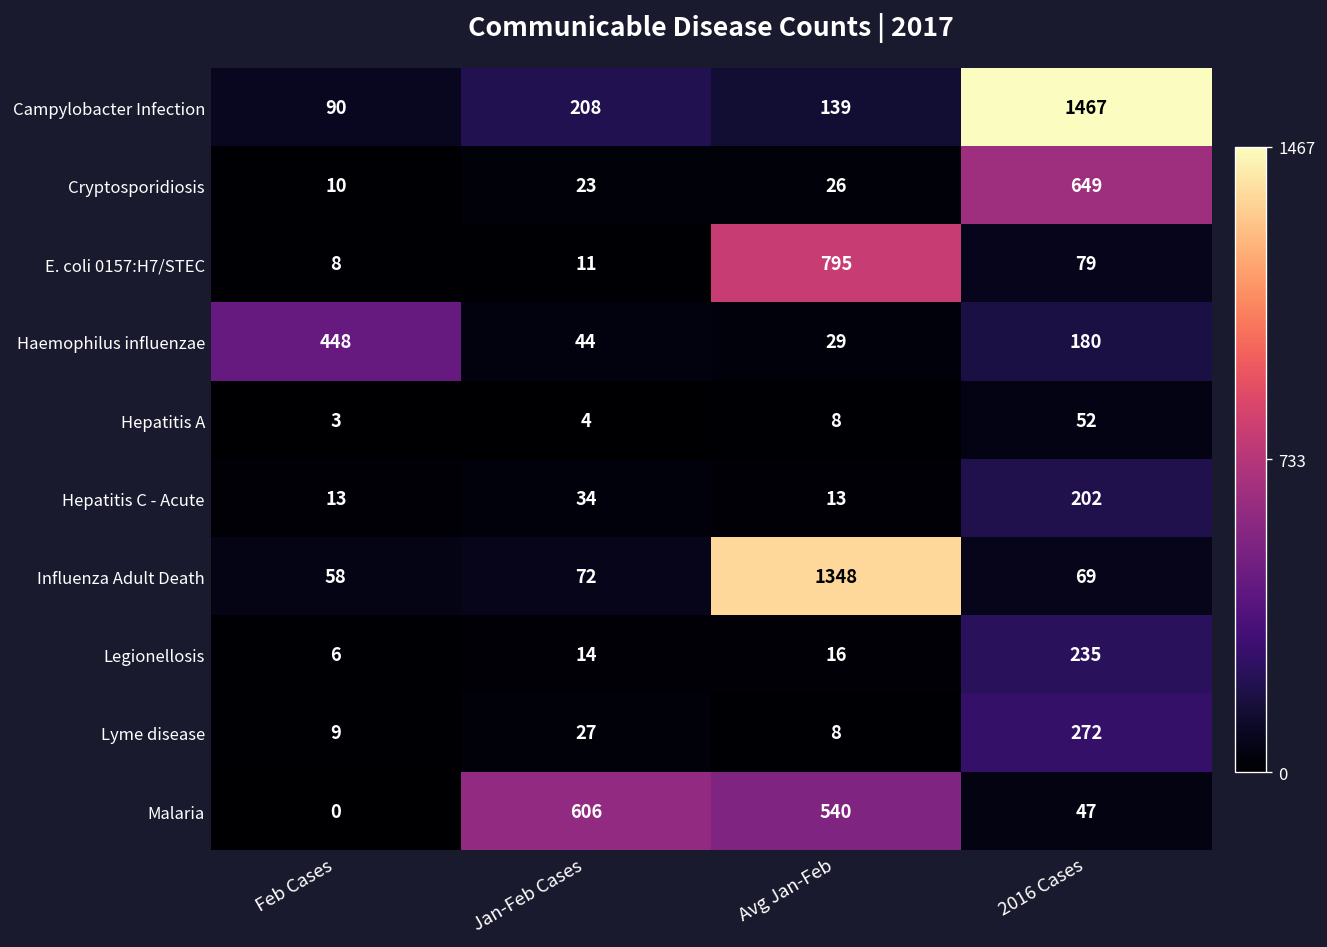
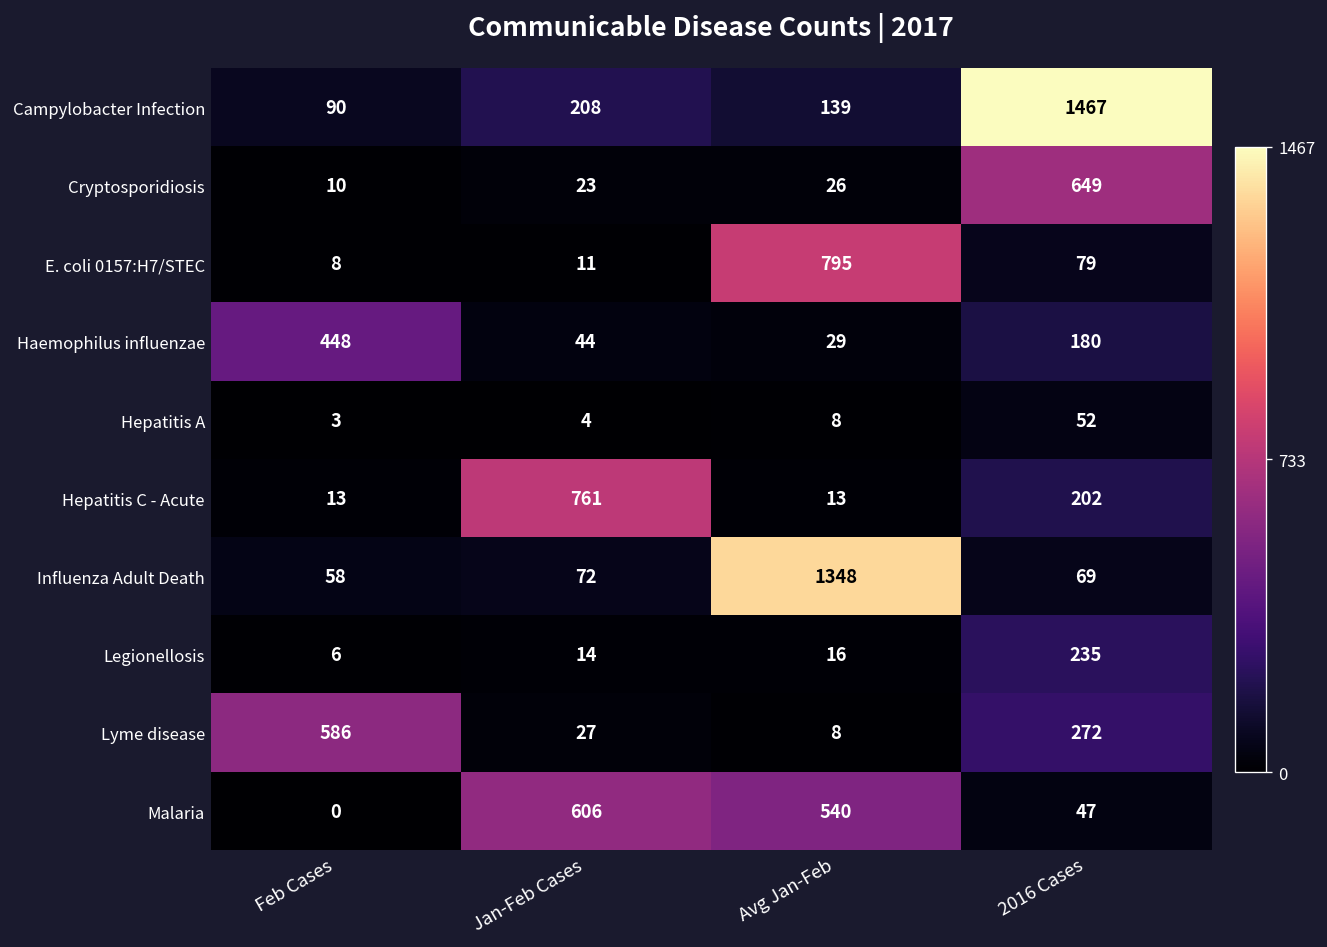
  {
    "Campylobacter Infection": {
      "Feb Cases": 90,
      "Jan-Feb Cases": 208,
      "Avg Jan-Feb": 139,
      "2016 Cases": 1467
    },
    "Cryptosporidiosis": {
      "Feb Cases": 10,
      "Jan-Feb Cases": 23,
      "Avg Jan-Feb": 26,
      "2016 Cases": 649
    },
    "E. coli 0157:H7/STEC": {
      "Feb Cases": 8,
      "Jan-Feb Cases": 11,
      "Avg Jan-Feb": 795,
      "2016 Cases": 79
    },
    "Haemophilus influenzae": {
      "Feb Cases": 448,
      "Jan-Feb Cases": 44,
      "Avg Jan-Feb": 29,
      "2016 Cases": 180
    },
    "Hepatitis A": {
      "Feb Cases": 3,
      "Jan-Feb Cases": 4,
      "Avg Jan-Feb": 8,
      "2016 Cases": 52
    },
    "Hepatitis C - Acute": {
      "Feb Cases": 13,
-     "Jan-Feb Cases": 34,
+     "Jan-Feb Cases": 761,
      "Avg Jan-Feb": 13,
      "2016 Cases": 202
    },
    "Influenza Adult Death": {
      "Feb Cases": 58,
      "Jan-Feb Cases": 72,
      "Avg Jan-Feb": 1348,
      "2016 Cases": 69
    },
    "Legionellosis": {
      "Feb Cases": 6,
      "Jan-Feb Cases": 14,
      "Avg Jan-Feb": 16,
      "2016 Cases": 235
    },
    "Lyme disease": {
-     "Feb Cases": 9,
+     "Feb Cases": 586,
      "Jan-Feb Cases": 27,
      "Avg Jan-Feb": 8,
      "2016 Cases": 272
    },
    "Malaria": {
      "Feb Cases": 0,
      "Jan-Feb Cases": 606,
      "Avg Jan-Feb": 540,
      "2016 Cases": 47
    }
  }
